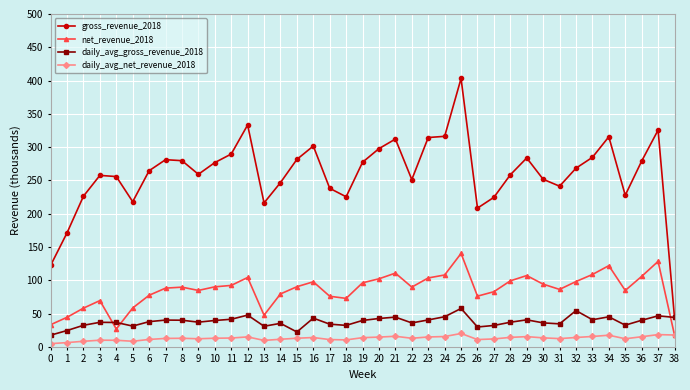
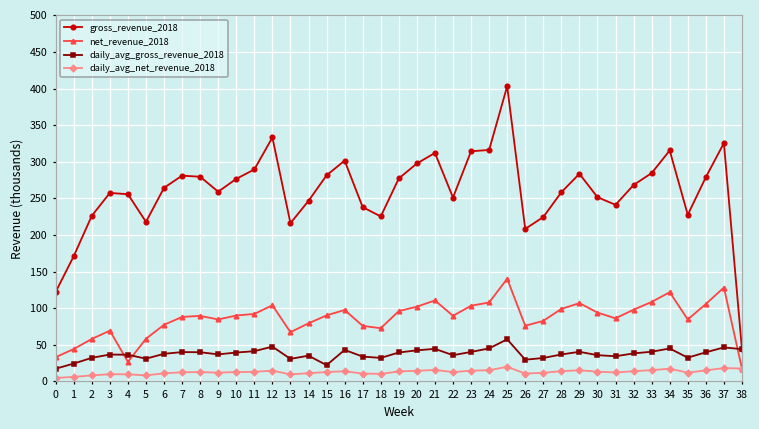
  {
    "gross_revenue_2018": {
      "0": 120,
      "1": 170,
      "2": 230,
      "3": 260,
      "4": 260,
      "5": 220,
      "6": 260,
      "7": 280,
      "8": 280,
      "9": 260,
      "10": 280,
      "11": 290,
      "12": 330,
      "13": 220,
      "14": 250,
      "15": 280,
      "16": 300,
      "17": 240,
      "18": 230,
      "19": 280,
      "20": 300,
      "21": 310,
      "22": 250,
      "23": 310,
      "24": 320,
      "25": 400,
      "26": 210,
      "27": 220,
      "28": 260,
      "29": 280,
      "30": 250,
      "31": 240,
      "32": 270,
      "33": 280,
      "34": 320,
      "35": 230,
      "36": 280,
      "37": 330
    },
    "net_revenue_2018": {
      "0": 30,
      "1": 40,
      "2": 60,
      "3": 70,
      "4": 30,
      "5": 60,
      "6": 80,
      "7": 90,
      "8": 90,
      "9": 80,
      "10": 90,
      "11": 90,
      "12": 100,
-     "13": 50,
+     "13": 70,
      "14": 80,
      "15": 90,
      "16": 100,
      "17": 80,
      "18": 70,
      "19": 100,
      "20": 100,
      "21": 110,
      "22": 90,
      "23": 100,
      "24": 110,
      "25": 140,
      "26": 80,
      "27": 80,
      "28": 100,
      "29": 110,
      "30": 90,
      "31": 90,
      "32": 100,
      "33": 110,
      "34": 120,
      "35": 80,
      "36": 110,
      "37": 130
    },
    "daily_avg_gross_revenue_2018": {
      "0": 20,
      "1": 20,
      "2": 30,
      "3": 40,
      "4": 40,
      "5": 30,
      "6": 40,
      "7": 40,
      "8": 40,
      "9": 40,
      "10": 40,
      "11": 40,
      "12": 50,
      "13": 30,
      "14": 40,
      "15": 20,
      "16": 40,
      "17": 30,
      "18": 30,
      "19": 40,
      "20": 40,
      "21": 40,
      "22": 40,
      "23": 40,
      "24": 50,
      "25": 60,
      "26": 30,
      "27": 30,
      "28": 40,
      "29": 40,
      "30": 40,
      "31": 30,
-     "32": 50,
+     "32": 40,
      "33": 40,
      "34": 50,
      "35": 30,
      "36": 40,
      "37": 50
    },
    "daily_avg_net_revenue_2018": {
      "0": 0,
      "1": 10,
      "2": 10,
      "3": 10,
      "4": 10,
      "5": 10,
      "6": 10,
      "7": 10,
      "8": 10,
      "9": 10,
      "10": 10,
      "11": 10,
      "12": 10,
      "13": 10,
      "14": 10,
      "15": 10,
      "16": 10,
      "17": 10,
      "18": 10,
      "19": 10,
      "20": 10,
      "21": 20,
      "22": 10,
      "23": 10,
      "24": 20,
      "25": 20,
      "26": 10,
      "27": 10,
      "28": 10,
      "29": 20,
      "30": 10,
      "31": 10,
      "32": 10,
      "33": 20,
      "34": 20,
      "35": 10,
      "36": 20,
      "37": 20
    }
  }
